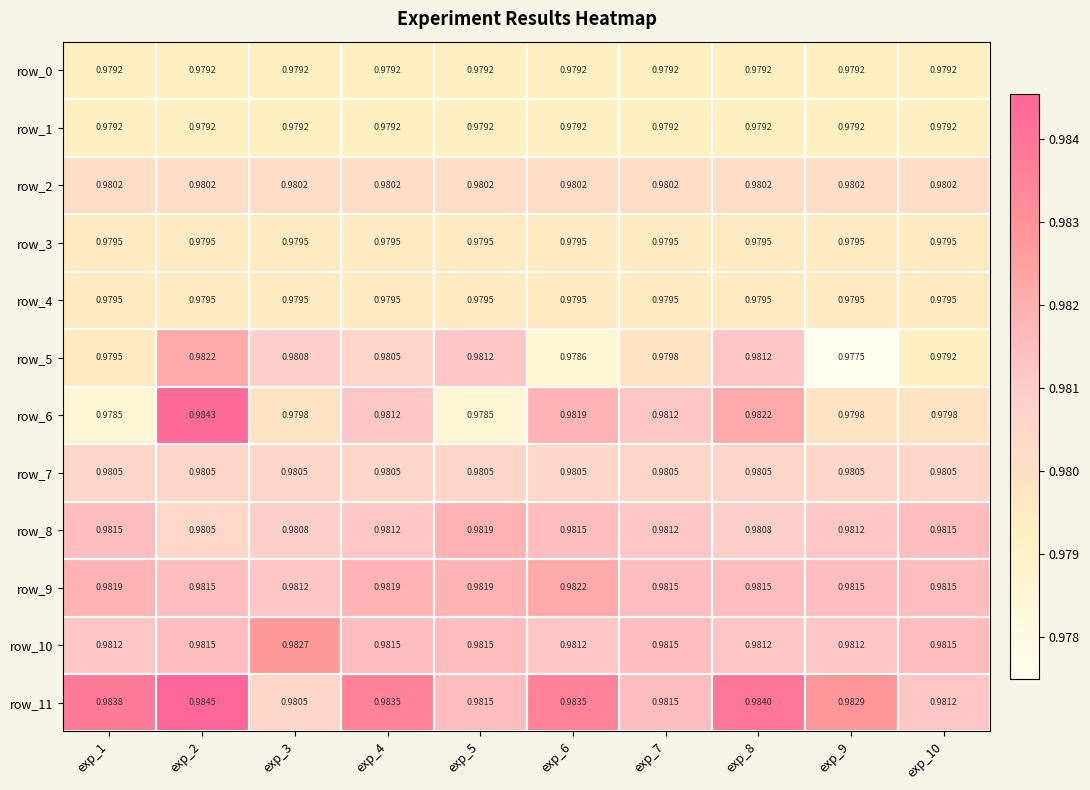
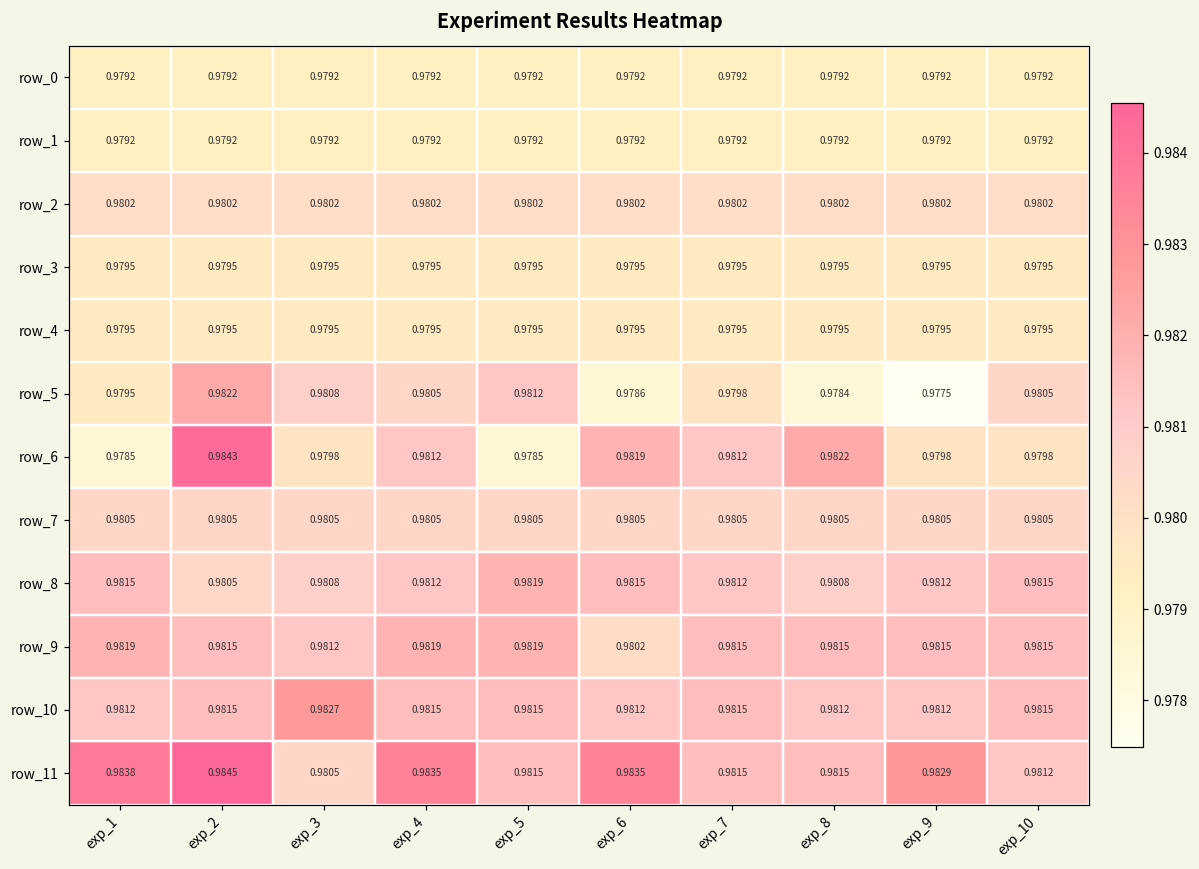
  {
    "row_0": {
      "exp_1": 0.9792,
      "exp_2": 0.9792,
      "exp_3": 0.9792,
      "exp_4": 0.9792,
      "exp_5": 0.9792,
      "exp_6": 0.9792,
      "exp_7": 0.9792,
      "exp_8": 0.9792,
      "exp_9": 0.9792,
      "exp_10": 0.9792
    },
    "row_1": {
      "exp_1": 0.9792,
      "exp_2": 0.9792,
      "exp_3": 0.9792,
      "exp_4": 0.9792,
      "exp_5": 0.9792,
      "exp_6": 0.9792,
      "exp_7": 0.9792,
      "exp_8": 0.9792,
      "exp_9": 0.9792,
      "exp_10": 0.9792
    },
    "row_2": {
      "exp_1": 0.9802,
      "exp_2": 0.9802,
      "exp_3": 0.9802,
      "exp_4": 0.9802,
      "exp_5": 0.9802,
      "exp_6": 0.9802,
      "exp_7": 0.9802,
      "exp_8": 0.9802,
      "exp_9": 0.9802,
      "exp_10": 0.9802
    },
    "row_3": {
      "exp_1": 0.9795,
      "exp_2": 0.9795,
      "exp_3": 0.9795,
      "exp_4": 0.9795,
      "exp_5": 0.9795,
      "exp_6": 0.9795,
      "exp_7": 0.9795,
      "exp_8": 0.9795,
      "exp_9": 0.9795,
      "exp_10": 0.9795
    },
    "row_4": {
      "exp_1": 0.9795,
      "exp_2": 0.9795,
      "exp_3": 0.9795,
      "exp_4": 0.9795,
      "exp_5": 0.9795,
      "exp_6": 0.9795,
      "exp_7": 0.9795,
      "exp_8": 0.9795,
      "exp_9": 0.9795,
      "exp_10": 0.9795
    },
    "row_5": {
      "exp_1": 0.9795,
      "exp_2": 0.9822,
      "exp_3": 0.9808,
      "exp_4": 0.9805,
      "exp_5": 0.9812,
      "exp_6": 0.9786,
      "exp_7": 0.9798,
-     "exp_8": 0.9812,
+     "exp_8": 0.9784,
      "exp_9": 0.9775,
-     "exp_10": 0.9792
+     "exp_10": 0.9805
    },
    "row_6": {
      "exp_1": 0.9785,
      "exp_2": 0.9843,
      "exp_3": 0.9798,
      "exp_4": 0.9812,
      "exp_5": 0.9785,
      "exp_6": 0.9819,
      "exp_7": 0.9812,
      "exp_8": 0.9822,
      "exp_9": 0.9798,
      "exp_10": 0.9798
    },
    "row_7": {
      "exp_1": 0.9805,
      "exp_2": 0.9805,
      "exp_3": 0.9805,
      "exp_4": 0.9805,
      "exp_5": 0.9805,
      "exp_6": 0.9805,
      "exp_7": 0.9805,
      "exp_8": 0.9805,
      "exp_9": 0.9805,
      "exp_10": 0.9805
    },
    "row_8": {
      "exp_1": 0.9815,
      "exp_2": 0.9805,
      "exp_3": 0.9808,
      "exp_4": 0.9812,
      "exp_5": 0.9819,
      "exp_6": 0.9815,
      "exp_7": 0.9812,
      "exp_8": 0.9808,
      "exp_9": 0.9812,
      "exp_10": 0.9815
    },
    "row_9": {
      "exp_1": 0.9819,
      "exp_2": 0.9815,
      "exp_3": 0.9812,
      "exp_4": 0.9819,
      "exp_5": 0.9819,
-     "exp_6": 0.9822,
+     "exp_6": 0.9802,
      "exp_7": 0.9815,
      "exp_8": 0.9815,
      "exp_9": 0.9815,
      "exp_10": 0.9815
    },
    "row_10": {
      "exp_1": 0.9812,
      "exp_2": 0.9815,
      "exp_3": 0.9827,
      "exp_4": 0.9815,
      "exp_5": 0.9815,
      "exp_6": 0.9812,
      "exp_7": 0.9815,
      "exp_8": 0.9812,
      "exp_9": 0.9812,
      "exp_10": 0.9815
    },
    "row_11": {
      "exp_1": 0.9838,
      "exp_2": 0.9845,
      "exp_3": 0.9805,
      "exp_4": 0.9835,
      "exp_5": 0.9815,
      "exp_6": 0.9835,
      "exp_7": 0.9815,
-     "exp_8": 0.9840,
+     "exp_8": 0.9815,
      "exp_9": 0.9829,
      "exp_10": 0.9812
    }
  }
